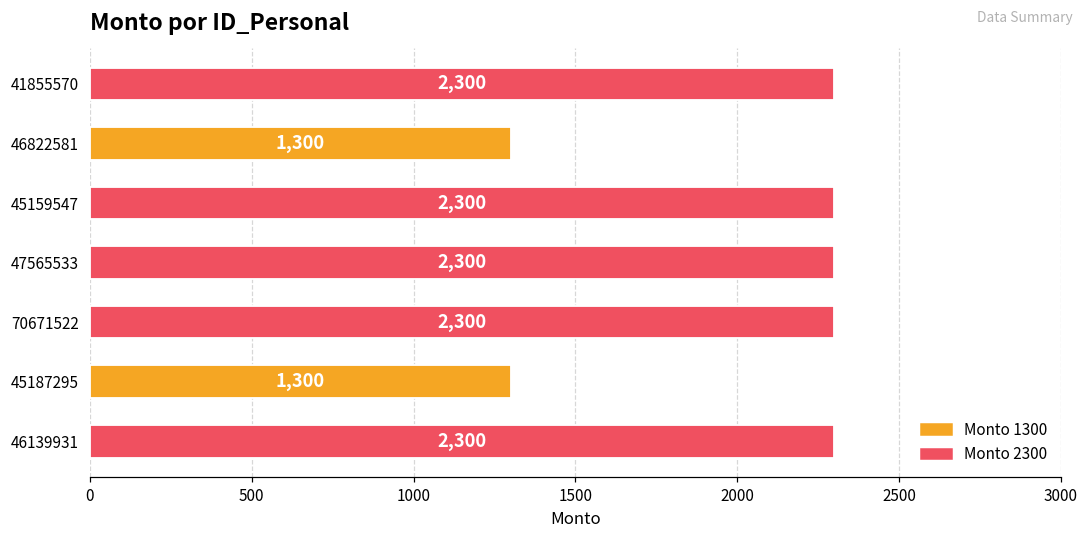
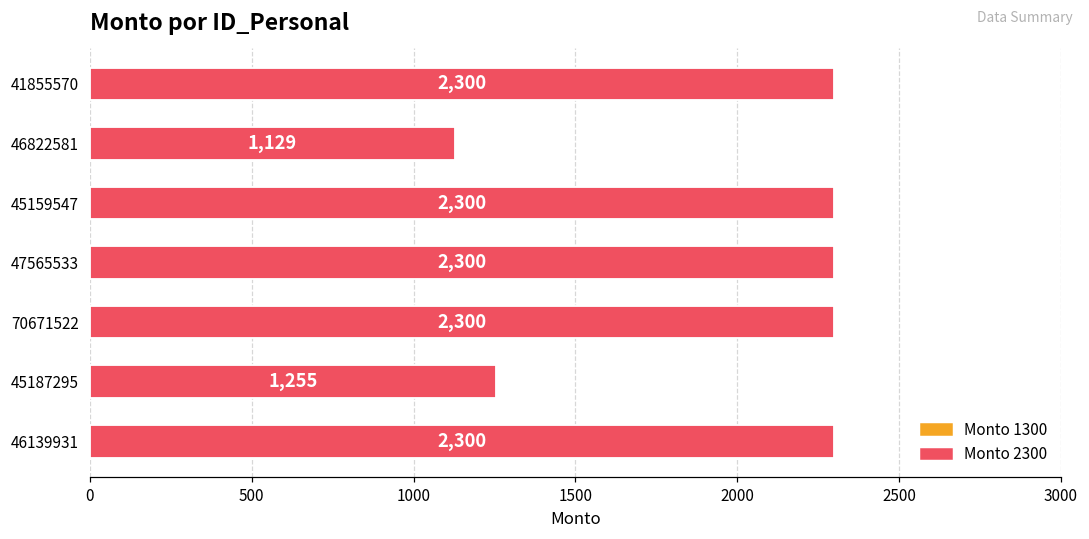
  {
    "41855570": "2,300",
-   "46822581": "1,300",
+   "46822581": "1,129",
    "45159547": "2,300",
    "47565533": "2,300",
    "70671522": "2,300",
-   "45187295": "1,300",
+   "45187295": "1,255",
    "46139931": "2,300"
  }
